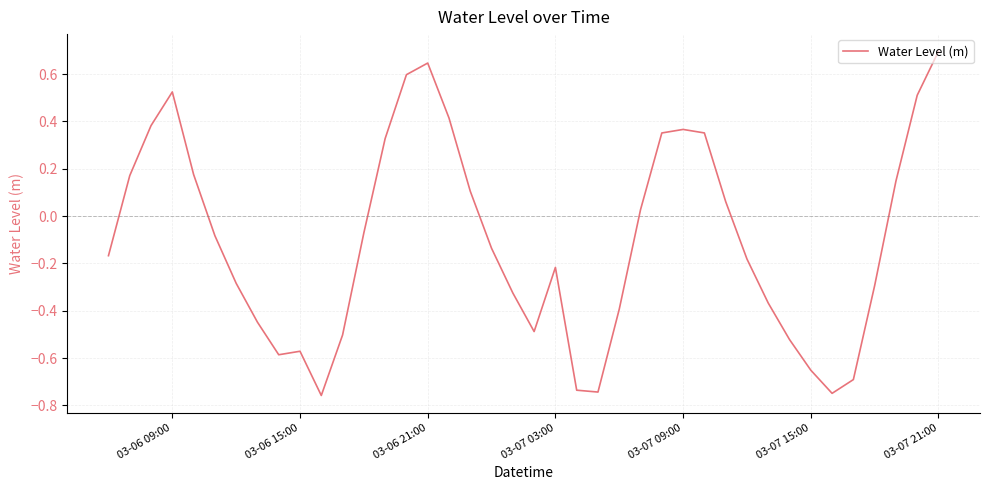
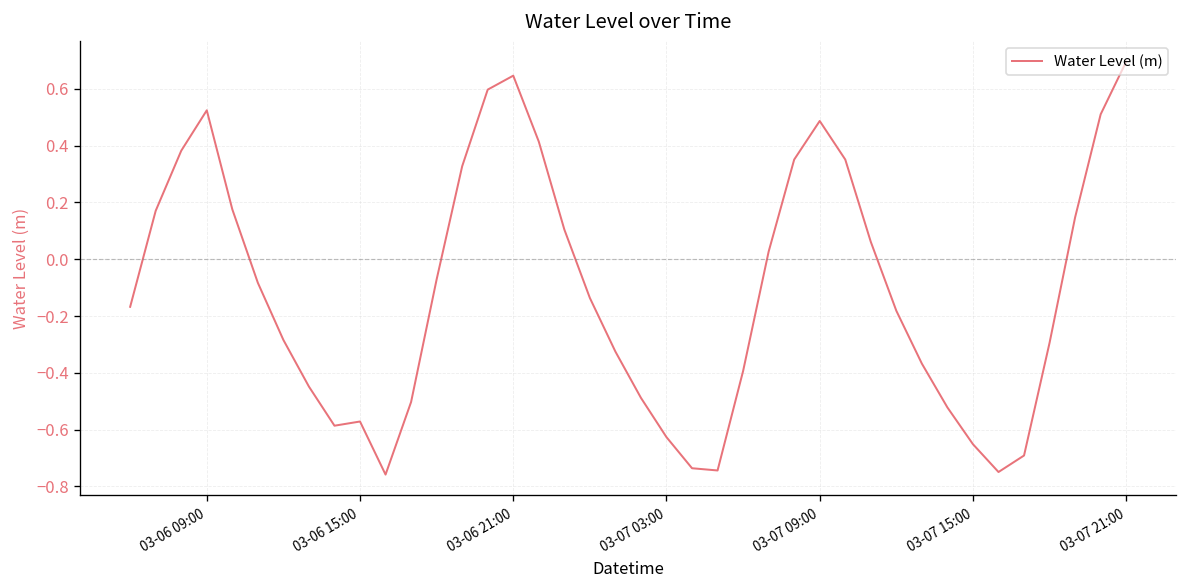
  {
    "03-06 09:00": 0.52,
    "03-06 15:00": -0.57,
    "03-06 21:00": 0.65,
-   "03-07 03:00": -0.22,
-   "03-07 09:00": 0.37,
+   "03-07 03:00": -0.63,
+   "03-07 09:00": 0.49,
    "03-07 15:00": -0.65
  }
